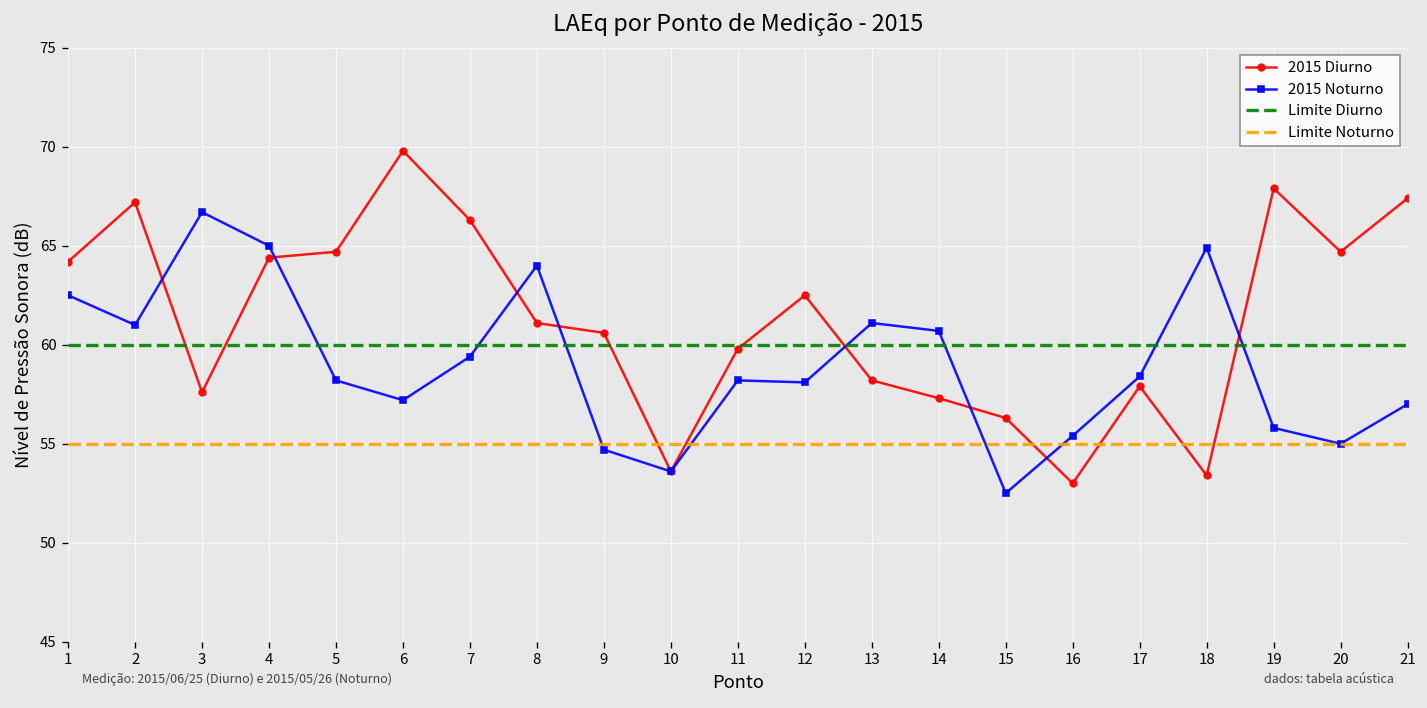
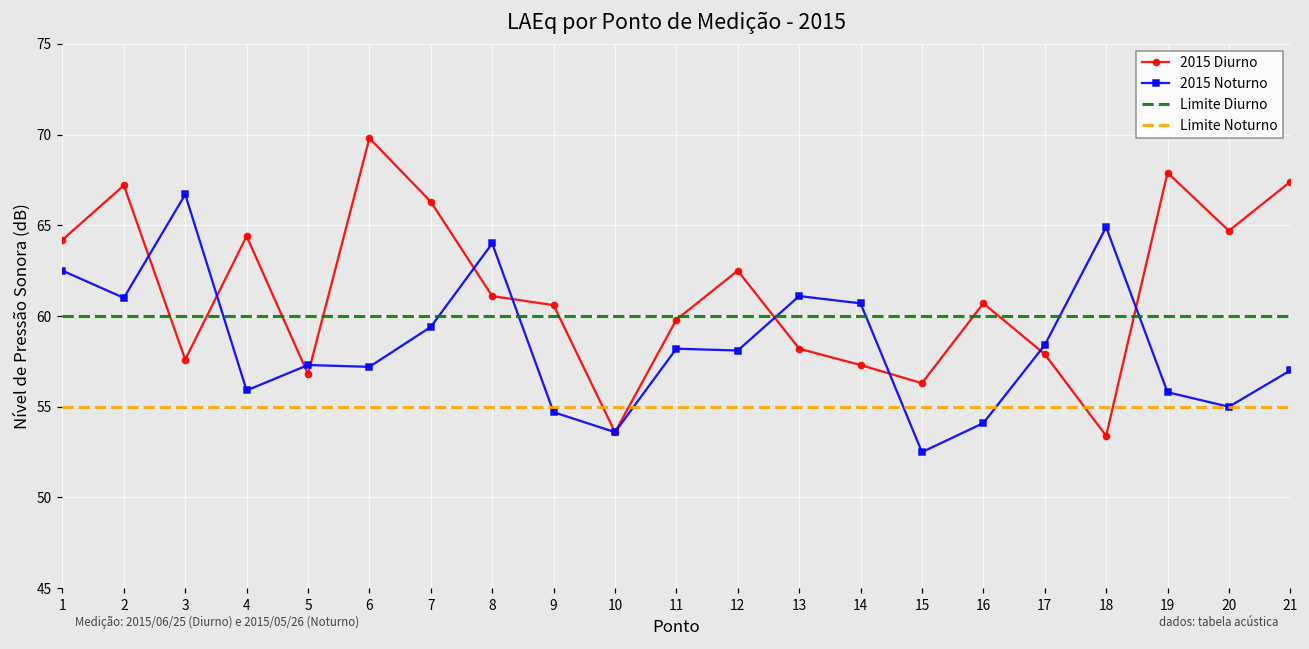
  {
    "2015 Diurno": {
      "1": 64.2,
      "2": 67.2,
      "3": 57.6,
      "4": 64.4,
-     "5": 64.7,
+     "5": 56.8,
      "6": 69.8,
      "7": 66.3,
      "8": 61.1,
      "9": 60.6,
      "11": 59.8,
      "12": 62.5,
      "13": 58.2,
      "14": 57.3,
      "15": 56.3,
-     "16": 53.0,
+     "16": 60.7,
      "17": 57.9,
      "18": 53.4,
      "19": 67.9,
      "20": 64.7,
      "21": 67.4
    },
    "2015 Noturno": {
      "1": 62.5,
      "2": 61.0,
      "3": 66.7,
-     "4": 65.0,
-     "5": 58.2,
+     "4": 55.9,
+     "5": 57.3,
      "6": 57.2,
      "7": 59.4,
      "8": 64.0,
      "9": 54.7,
      "11": 58.2,
      "12": 58.1,
      "13": 61.1,
      "14": 60.7,
      "15": 52.5,
-     "16": 55.4,
+     "16": 54.1,
      "17": 58.4,
      "18": 64.9,
      "19": 55.8,
      "21": 57.0
    },
    "Limite Diurno": {
      "1": 60.0,
      "2": 60.0,
      "3": 60.0,
      "4": 60.0,
      "5": 60.0,
      "6": 60.0,
      "7": 60.0,
      "8": 60.0,
      "9": 60.0,
      "10": 60.0,
      "11": 60.0,
      "12": 60.0,
      "13": 60.0,
      "14": 60.0,
      "15": 60.0,
      "16": 60.0,
      "17": 60.0,
      "18": 60.0,
      "19": 60.0,
      "20": 60.0,
      "21": 60.0
    },
    "Limite Noturno": {
      "1": 55.0,
      "2": 55.0,
      "3": 55.0,
      "4": 55.0,
      "5": 55.0,
      "6": 55.0,
      "7": 55.0,
      "8": 55.0,
      "9": 55.0,
      "10": 55.0,
      "11": 55.0,
      "12": 55.0,
      "13": 55.0,
      "14": 55.0,
      "15": 55.0,
      "16": 55.0,
      "17": 55.0,
      "18": 55.0,
      "19": 55.0,
      "21": 55.0
    }
  }
